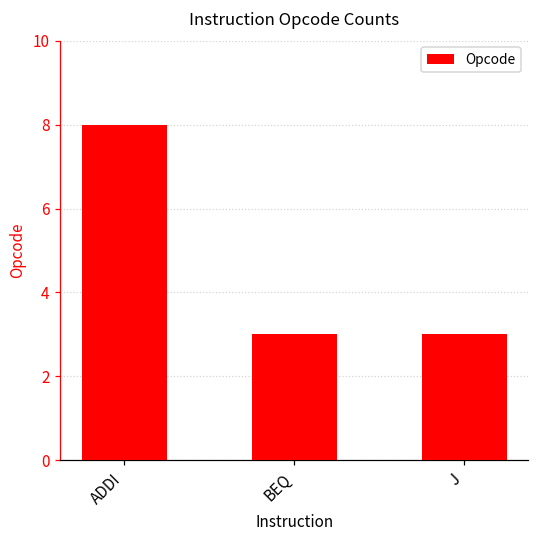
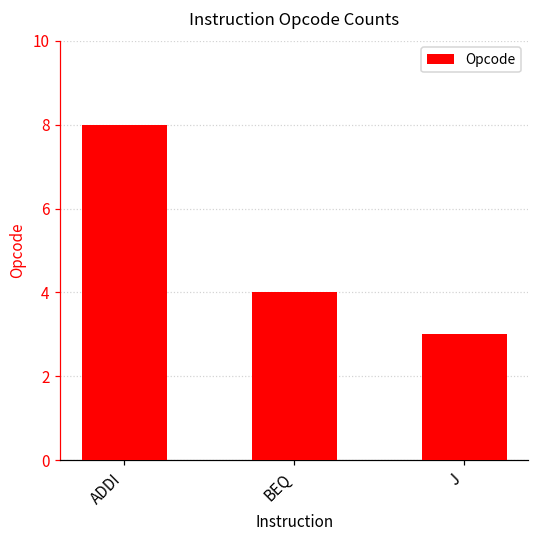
  {
    "ADDI": 8,
-   "BEQ": 3,
+   "BEQ": 4,
    "J": 3
  }
